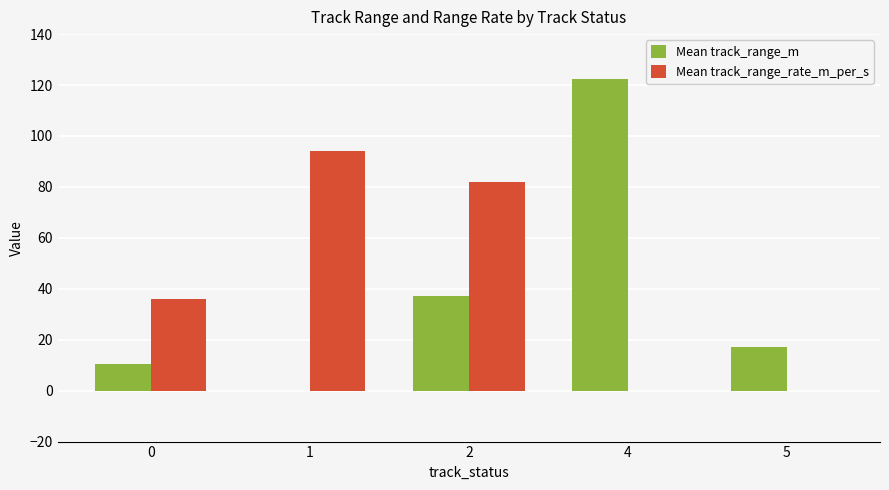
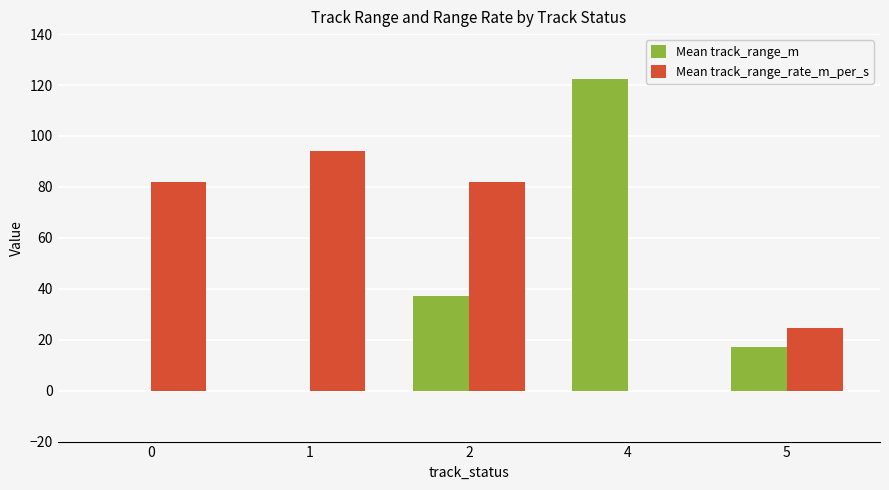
  {
    "Mean track_range_m": {
-     "0": 10,
+     "0": 0,
      "1": 0,
      "2": 37,
      "4": 122,
      "5": 17
    },
    "Mean track_range_rate_m_per_s": {
-     "0": 36,
+     "0": 82,
      "1": 94,
      "2": 82,
-     "5": 0
+     "5": 25
    }
  }
